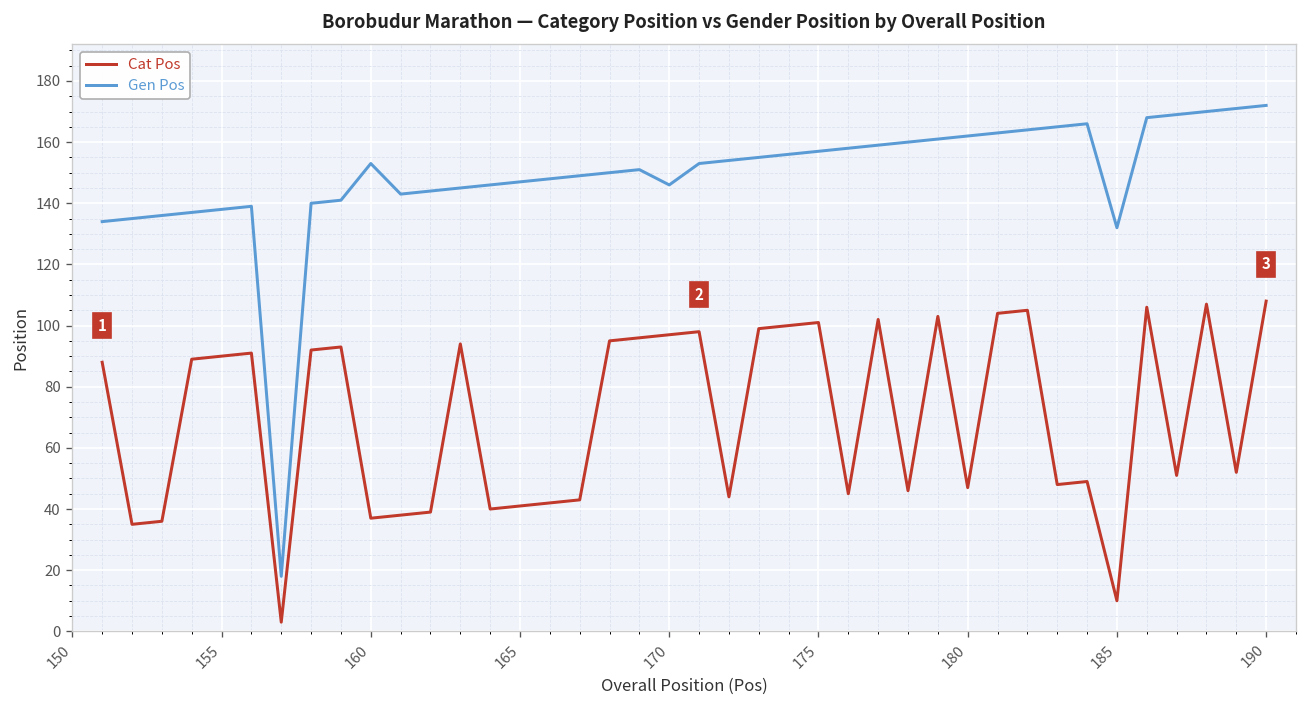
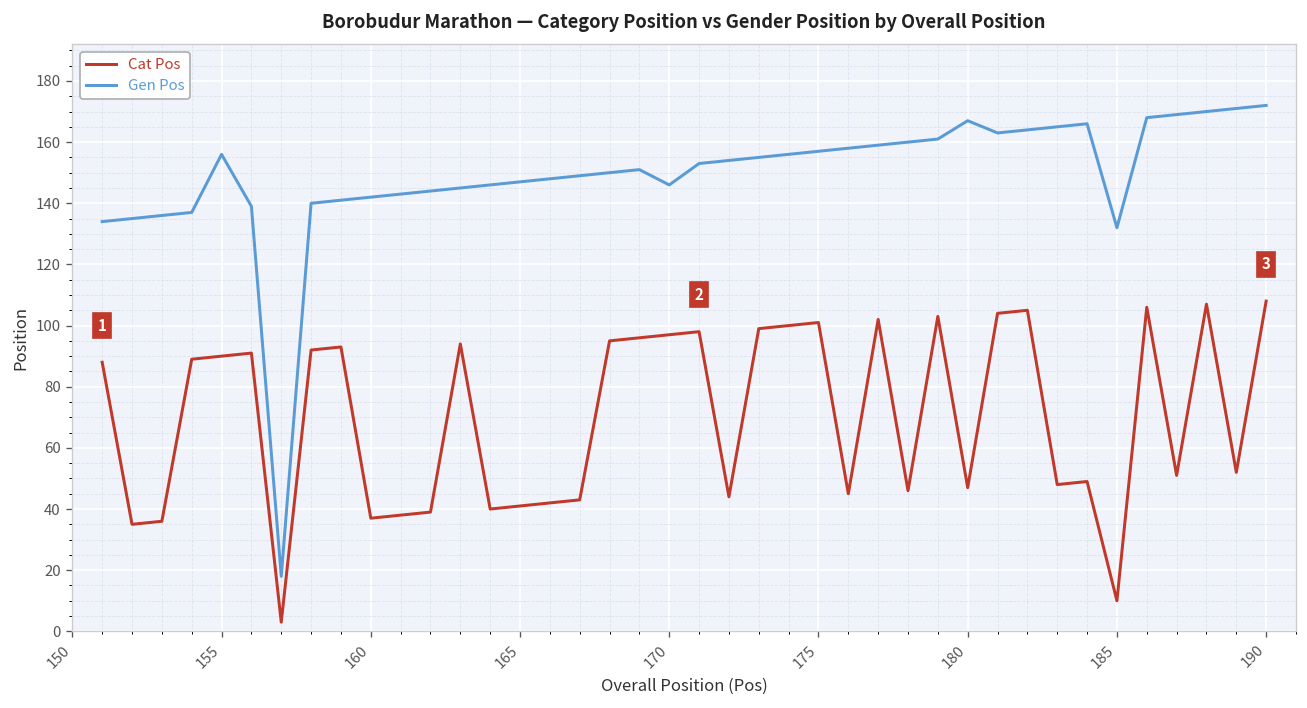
  {
    "Cat Pos": {
      "155": 90,
      "160": 37,
      "165": 41,
      "170": 97,
      "175": 101,
      "180": 47,
      "185": 10
    },
    "Gen Pos": {
-     "155": 138,
-     "160": 153,
+     "155": 156,
+     "160": 142,
      "165": 147,
      "170": 146,
      "175": 157,
-     "180": 162,
+     "180": 167,
      "185": 132,
      "190": 172
    }
  }
